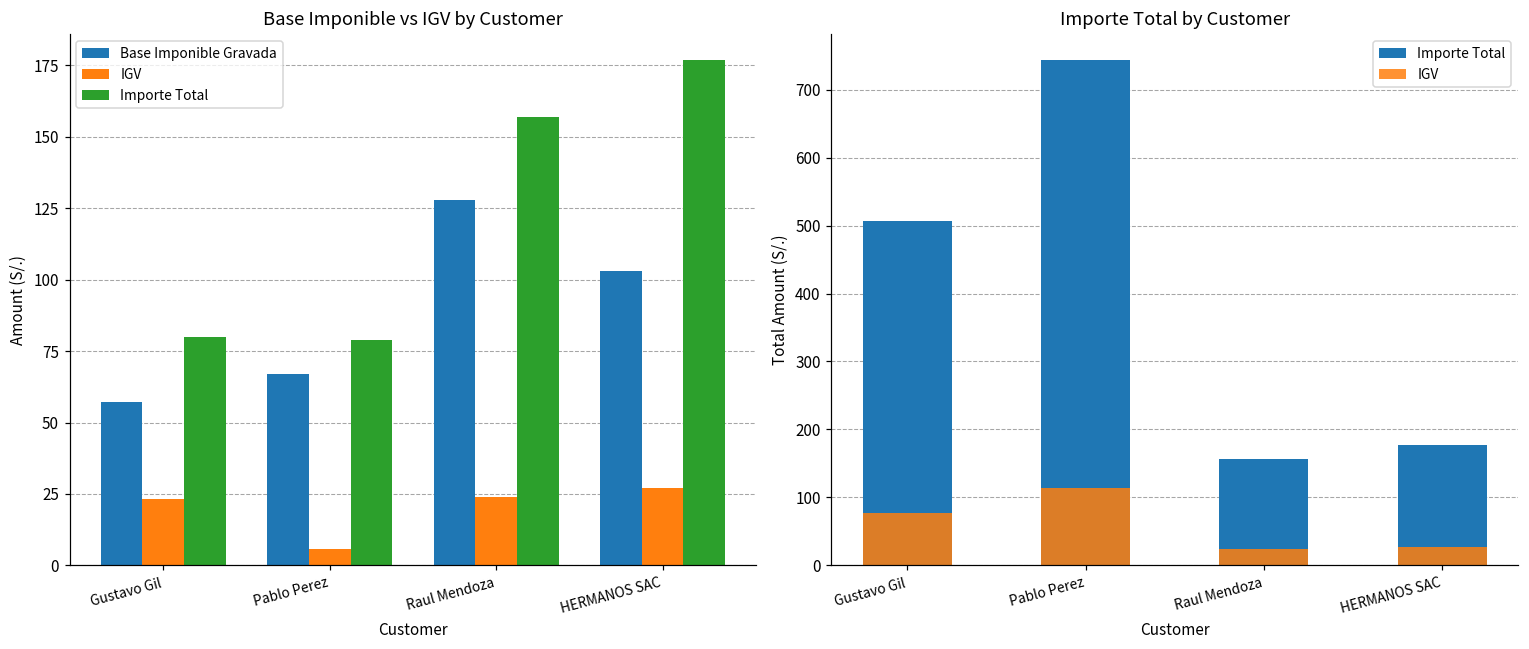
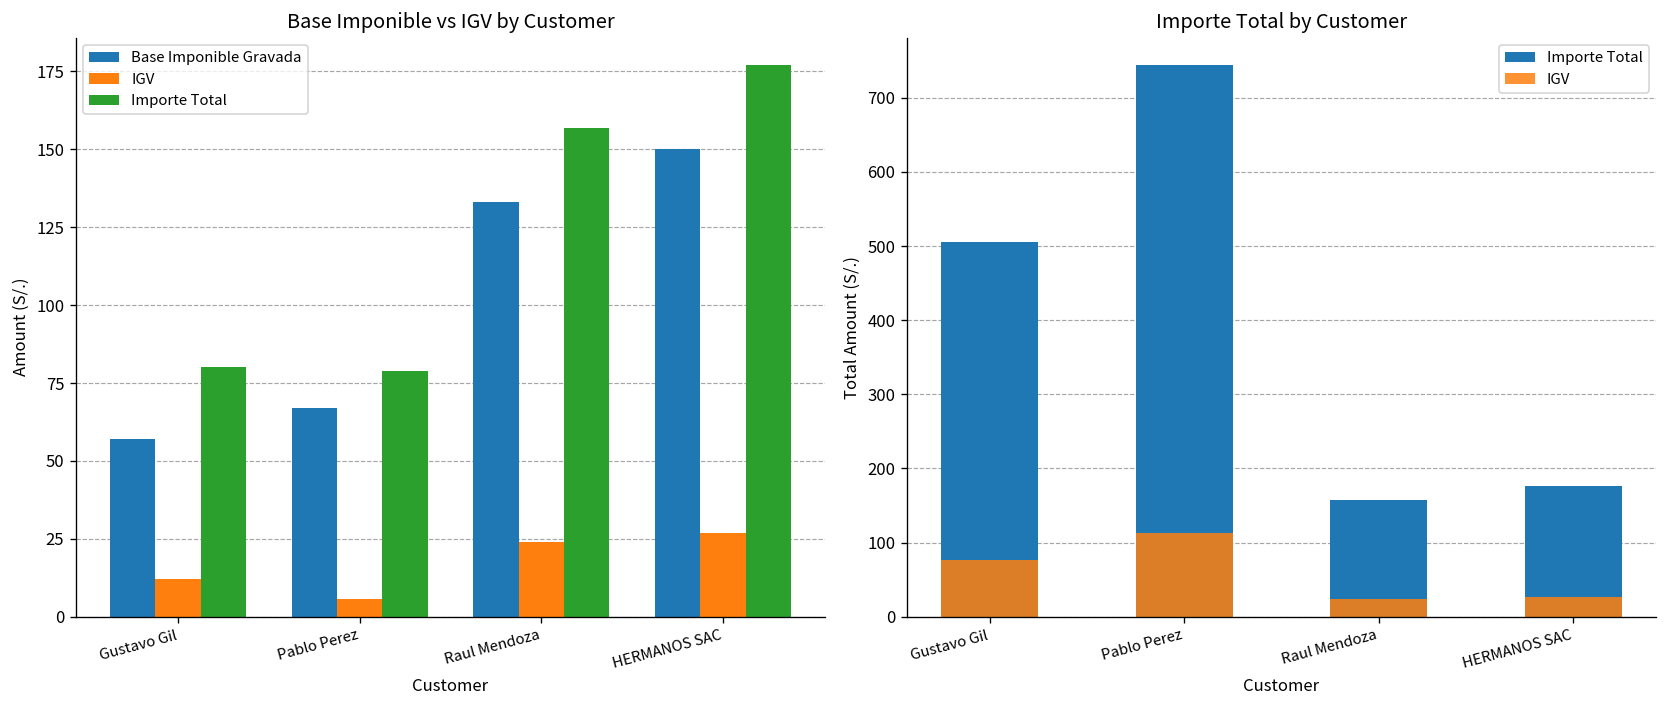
  {
    "Base Imponible vs IGV by Customer": {
      "Base Imponible Gravada": {
        "Gustavo Gil": 57,
        "Pablo Perez": 67,
-       "Raul Mendoza": 128,
-       "HERMANOS SAC": 103
+       "Raul Mendoza": 133,
+       "HERMANOS SAC": 150
      },
      "IGV": {
-       "Gustavo Gil": 23,
+       "Gustavo Gil": 12,
        "Pablo Perez": 6,
        "Raul Mendoza": 24,
        "HERMANOS SAC": 27
      }
    },
    "Importe Total by Customer": {
      "Importe Total": {
        "Gustavo Gil": 510,
        "Pablo Perez": 740,
        "Raul Mendoza": 160,
        "HERMANOS SAC": 180
      }
    }
  }
